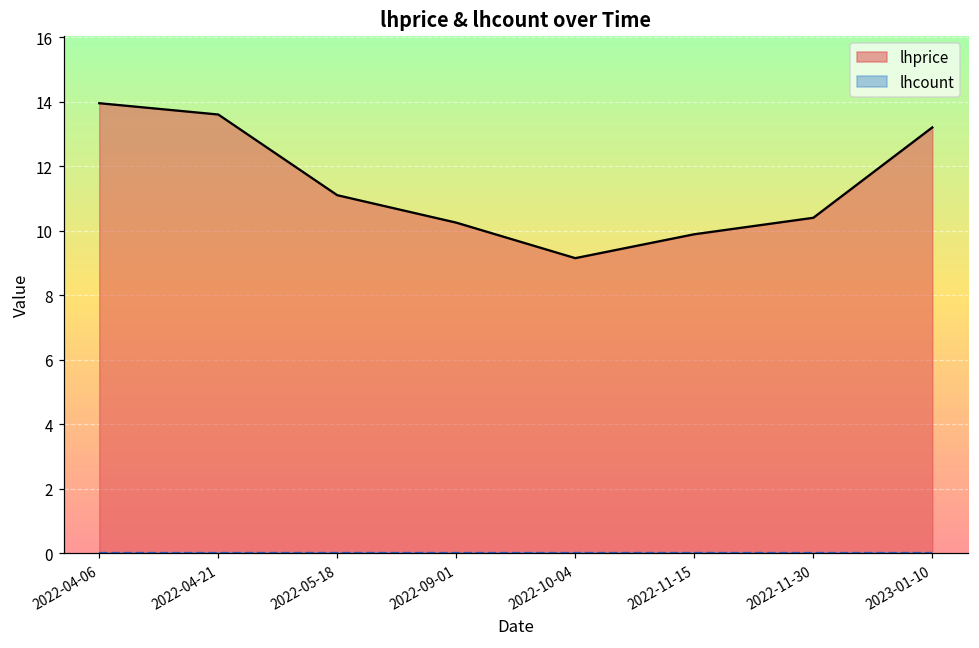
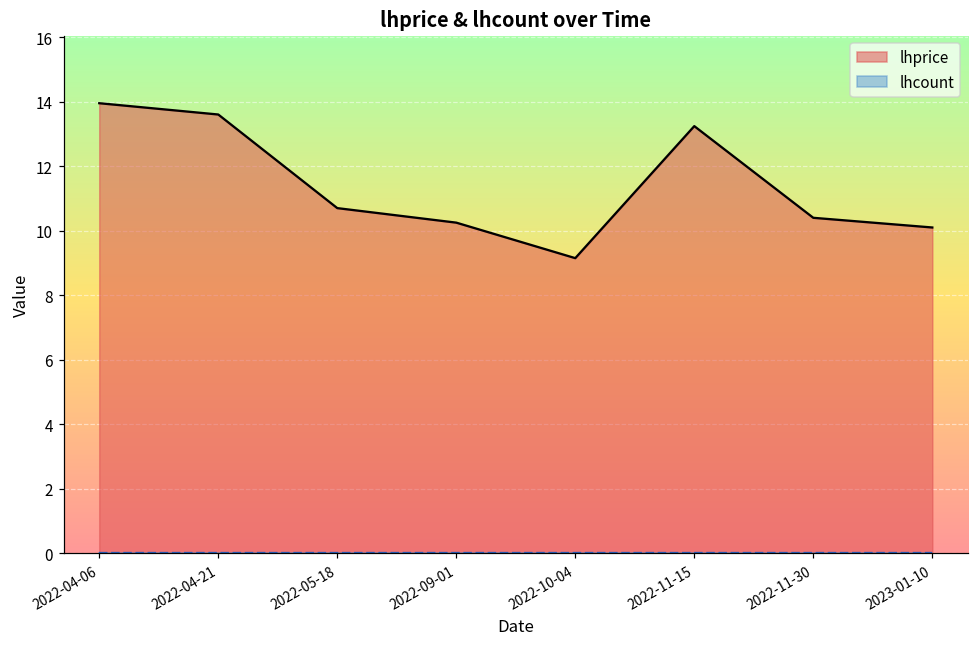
  {
    "lhprice": {
      "2022-04-06": 14.0,
      "2022-04-21": 13.6,
-     "2022-05-18": 11.1,
+     "2022-05-18": 10.7,
      "2022-09-01": 10.3,
      "2022-10-04": 9.2,
-     "2022-11-15": 9.9,
+     "2022-11-15": 13.2,
      "2022-11-30": 10.4,
-     "2023-01-10": 13.2
+     "2023-01-10": 10.1
    },
    "lhcount": {
      "2022-04-06": 0.0,
      "2022-04-21": 0.0,
      "2022-05-18": 0.0,
      "2022-09-01": 0.0,
      "2022-10-04": 0.0,
      "2022-11-15": 0.0,
      "2022-11-30": 0.0,
      "2023-01-10": 0.0
    }
  }
